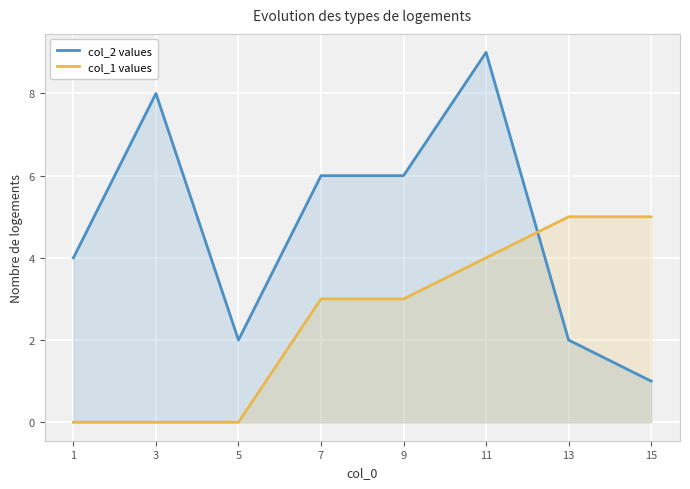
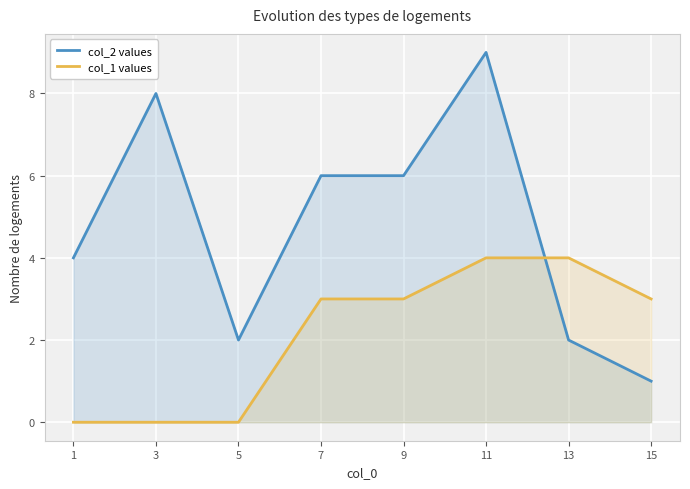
  {
    "col_2 values": {
      "1": 4,
      "3": 8,
      "5": 2,
      "7": 6,
      "9": 6,
      "11": 9,
      "13": 2,
      "15": 1
    },
    "col_1 values": {
      "1": 0,
      "3": 0,
      "5": 0,
      "7": 3,
      "9": 3,
      "11": 4,
-     "13": 5,
-     "15": 5
+     "13": 4,
+     "15": 3
    }
  }
